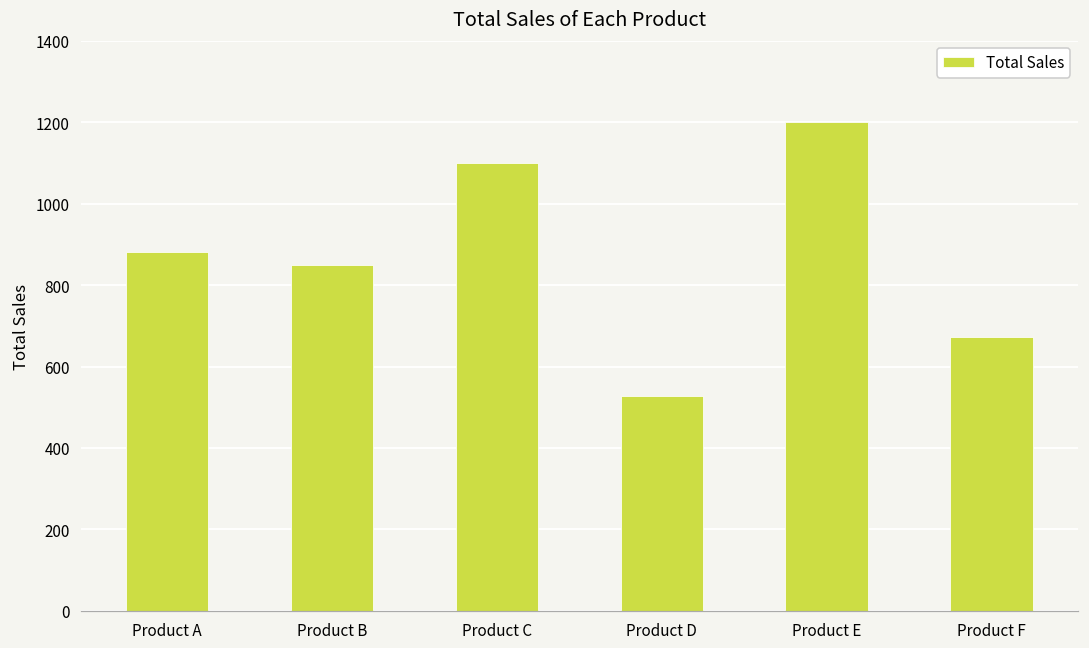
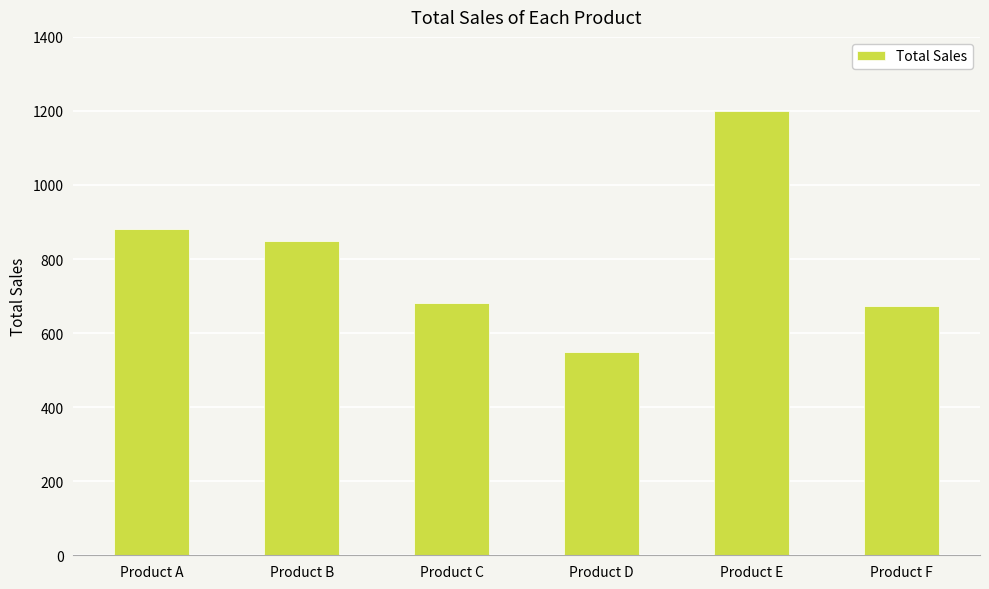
  {
    "Product A": 880,
    "Product B": 850,
-   "Product C": 1100,
-   "Product D": 530,
+   "Product C": 680,
+   "Product D": 550,
    "Product E": 1200,
    "Product F": 670
  }
